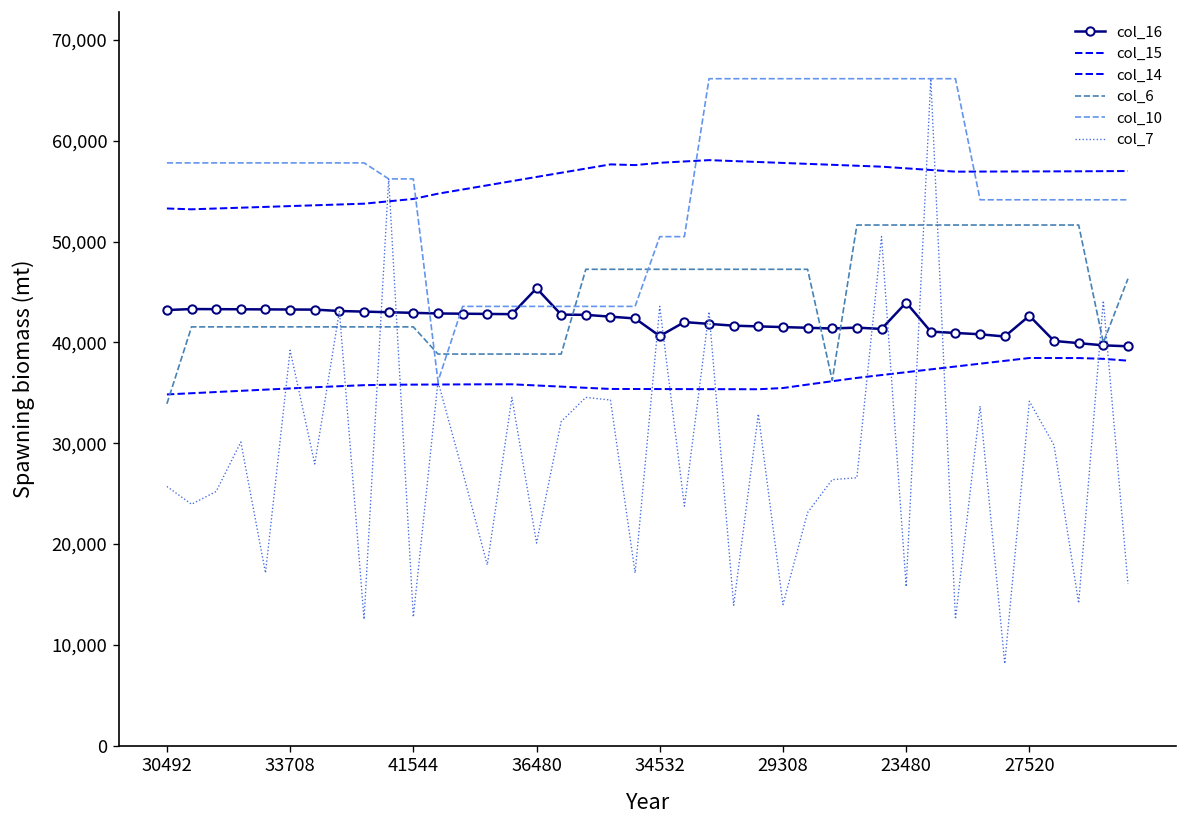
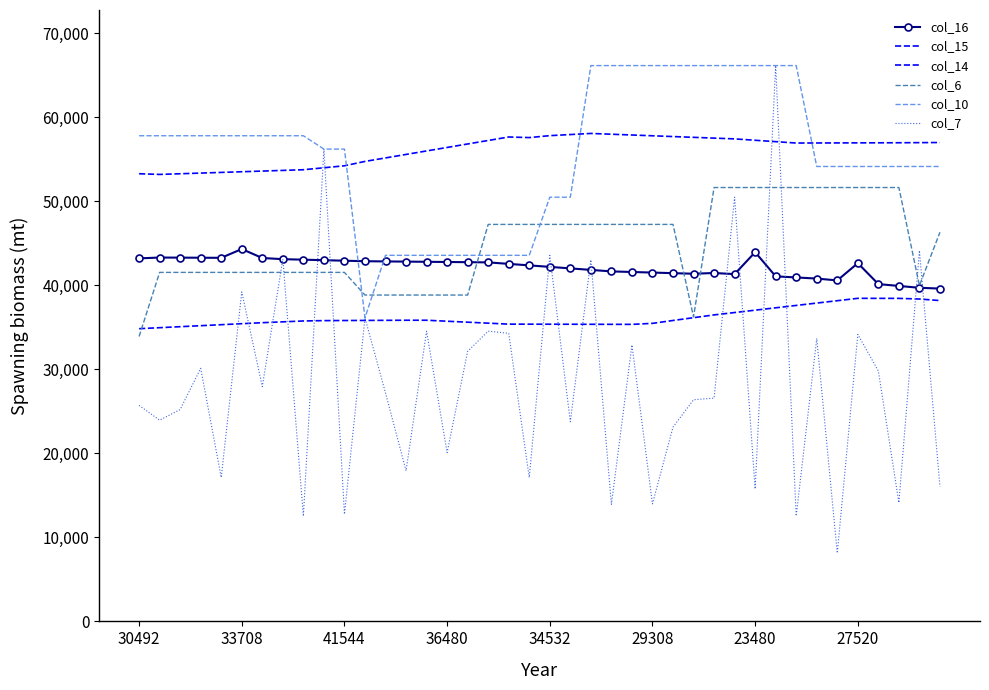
  {
    "col_16": {
      "30492": "43,000",
-     "33708": "43,000",
+     "33708": "44,000",
      "41544": "43,000",
-     "36480": "45,000",
-     "34532": "41,000",
+     "36480": "43,000",
+     "34532": "42,000",
      "29308": "42,000",
      "23480": "44,000",
      "27520": "43,000"
    }
  }
